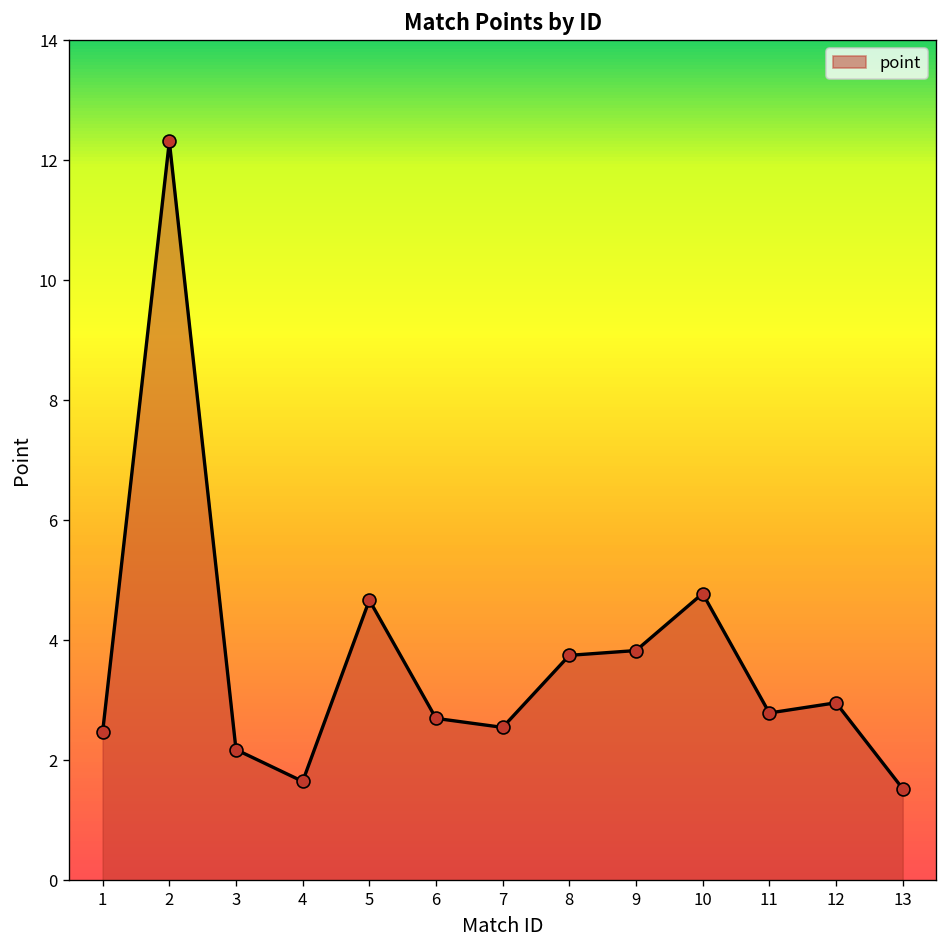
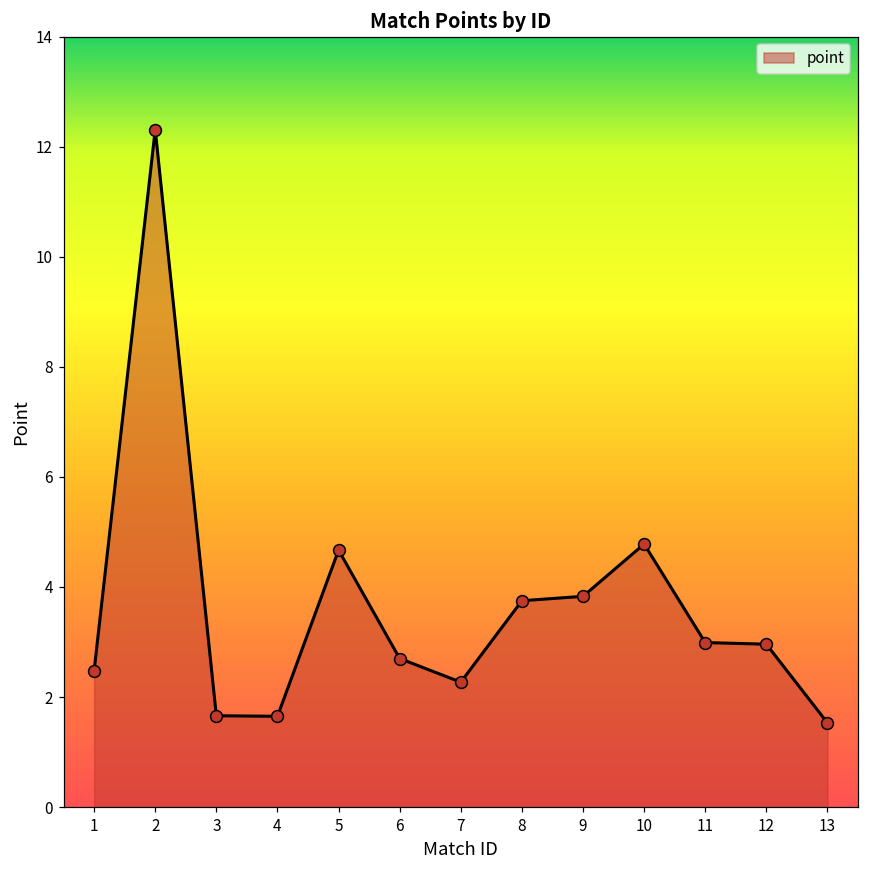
  {
    "1": 2.5,
    "2": 12.3,
-   "3": 2.2,
+   "3": 1.7,
    "4": 1.7,
    "5": 4.7,
    "6": 2.7,
-   "7": 2.6,
+   "7": 2.3,
    "8": 3.8,
    "9": 3.8,
    "10": 4.8,
-   "11": 2.8,
+   "11": 3.0,
    "12": 3.0,
    "13": 1.5
  }
